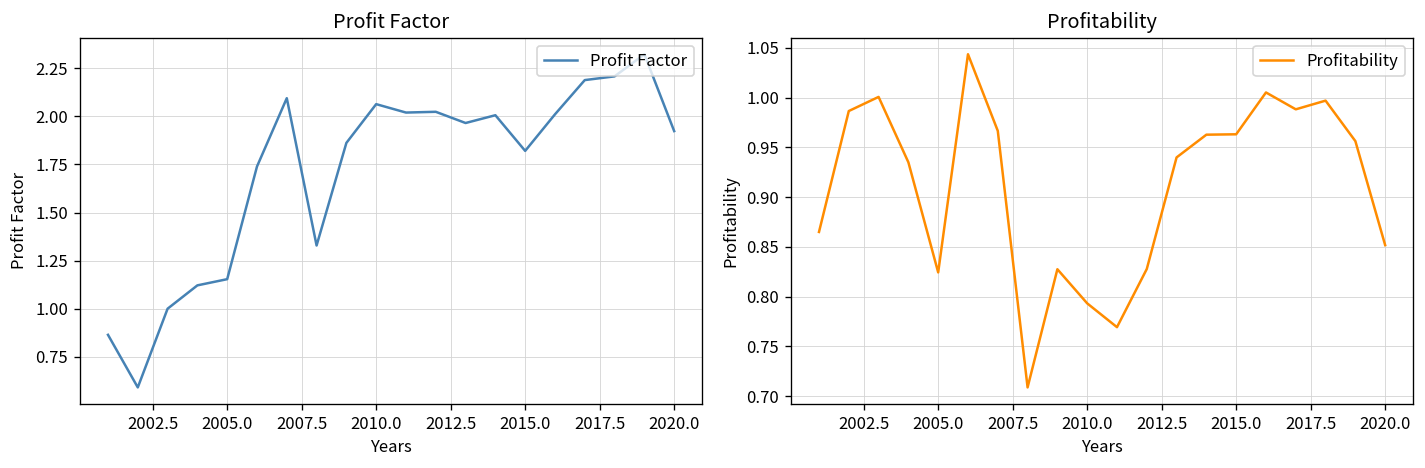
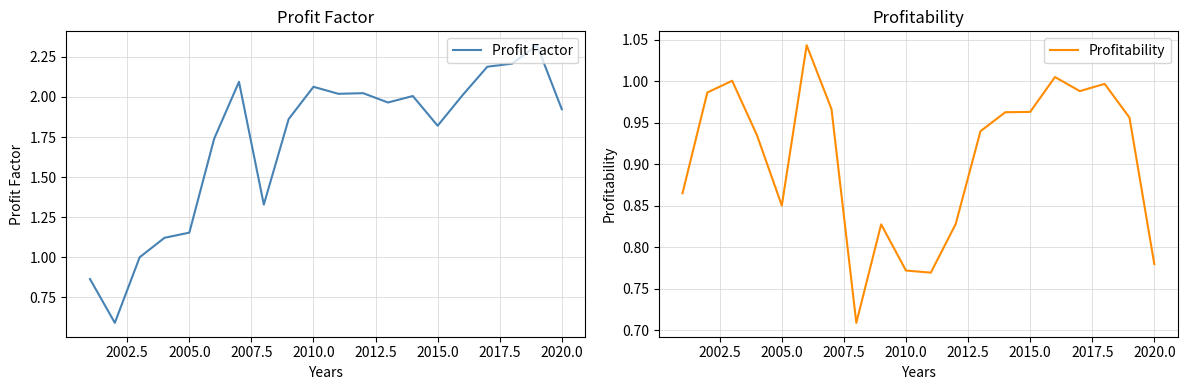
  {
    "Profit Factor": {
      "2005.0": 1.15,
      "2010.0": 2.06,
      "2015.0": 1.82,
      "2020.0": 1.92
    },
    "Profitability": {
-     "2005.0": 0.82,
-     "2010.0": 0.79,
+     "2005.0": 0.85,
+     "2010.0": 0.77,
      "2015.0": 0.96,
-     "2020.0": 0.85
+     "2020.0": 0.78
    }
  }
